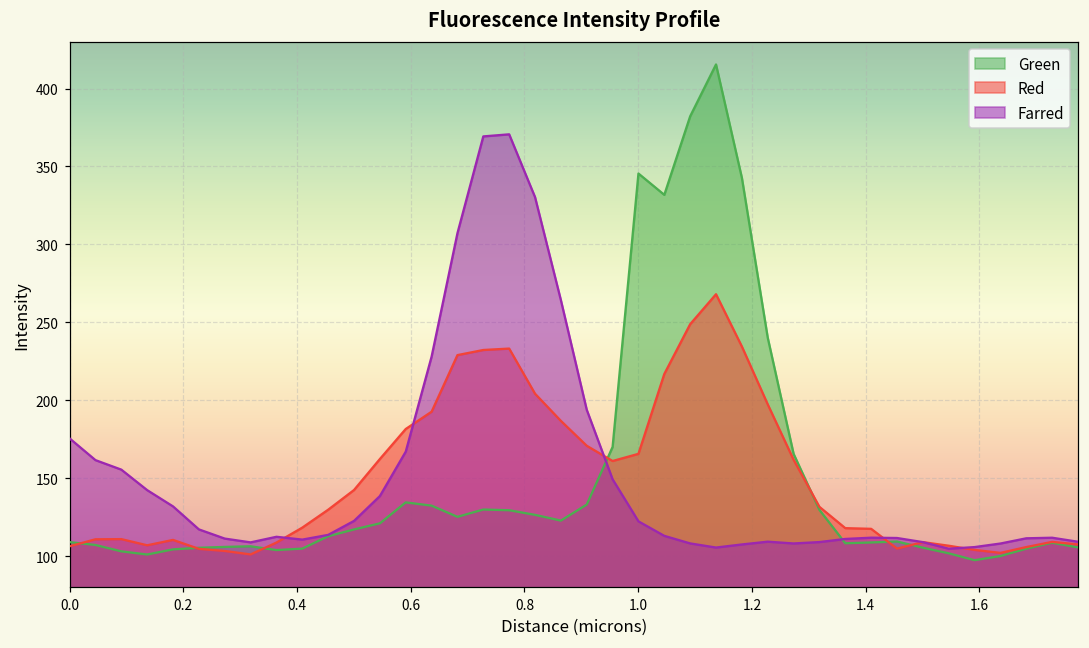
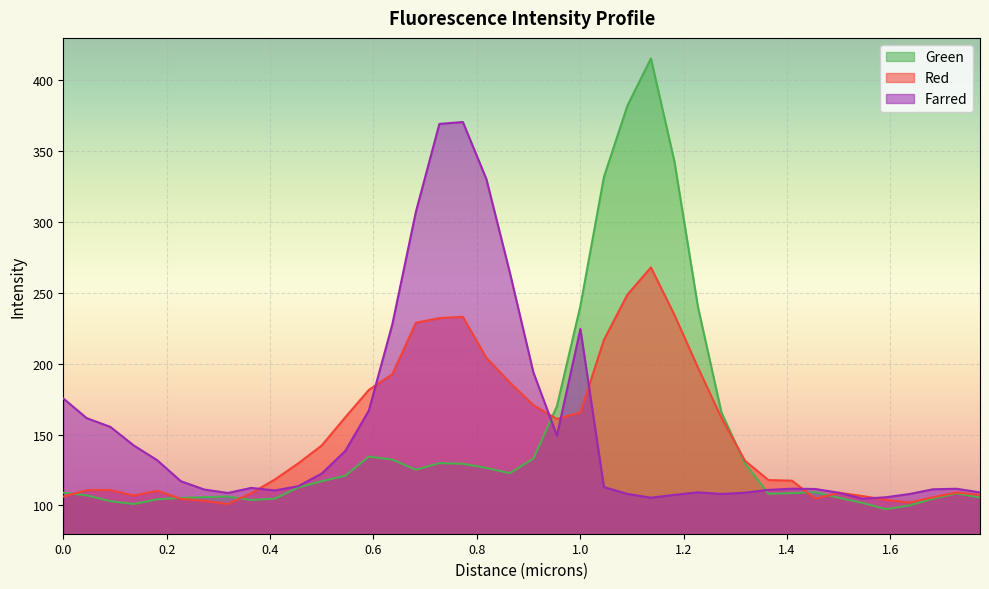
  {
    "Green": {
      "0.0": 109,
-     "1.0": 345
+     "1.0": 241
    },
    "Red": {
      "0.0": 106,
      "1.0": 166
    },
    "Farred": {
      "0.0": 175,
-     "1.0": 122
+     "1.0": 225
    }
  }
